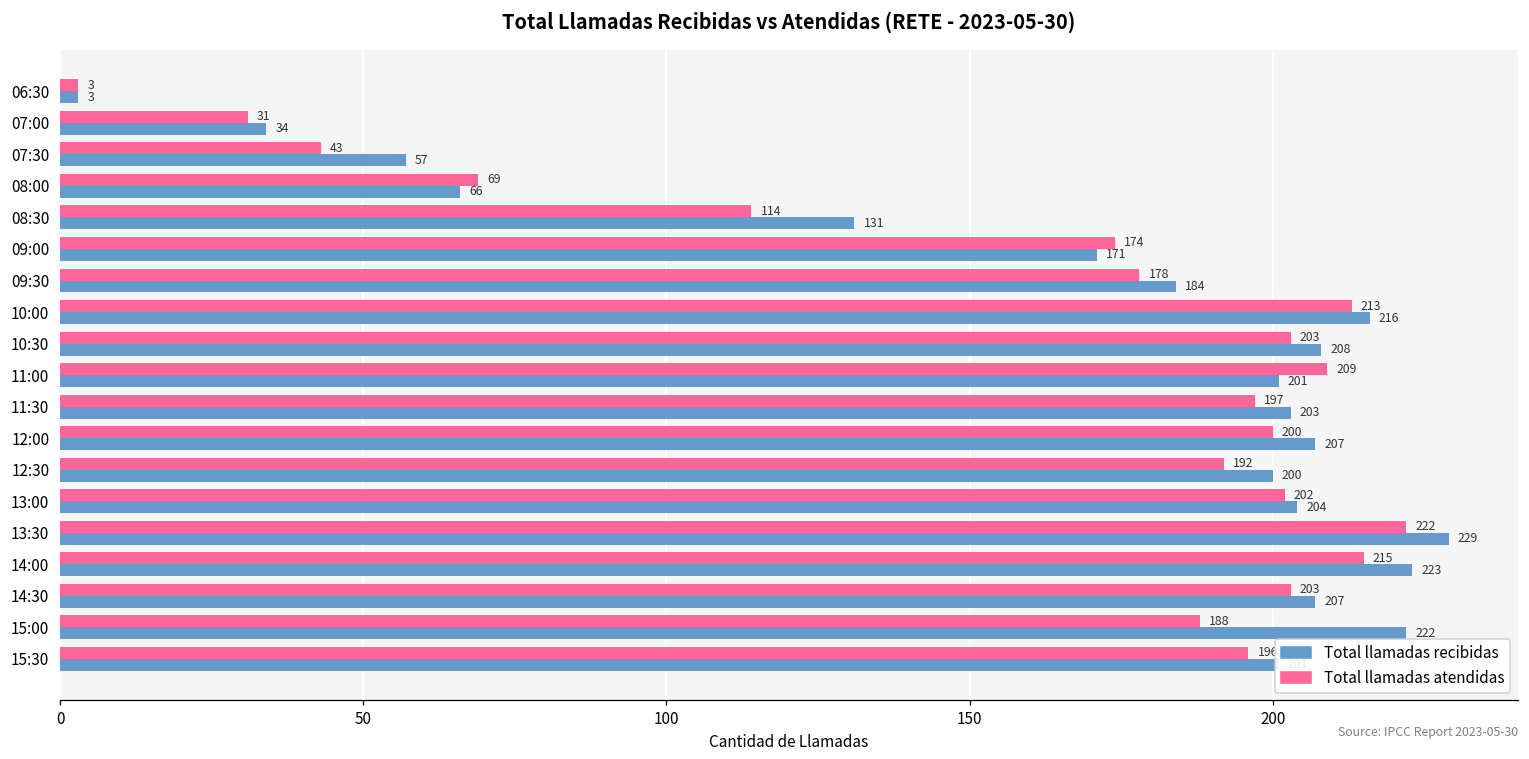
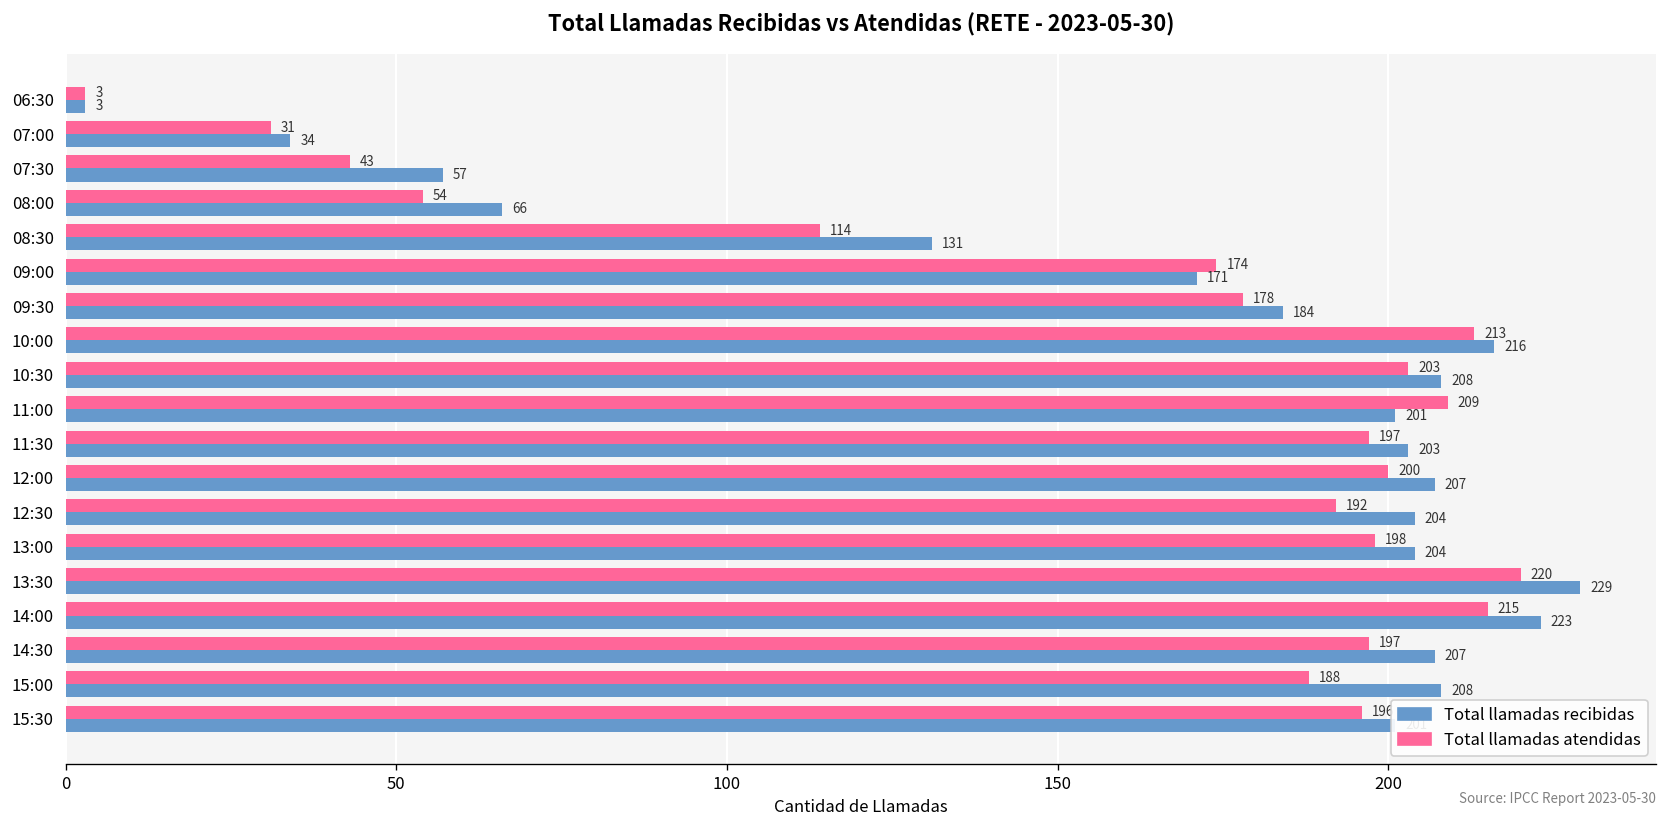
  {
    "Total llamadas recibidas": {
      "06:30": 3,
      "07:00": 34,
      "07:30": 57,
      "08:00": 66,
      "08:30": 131,
      "09:00": 171,
      "09:30": 184,
      "10:00": 216,
      "10:30": 208,
      "11:00": 201,
      "11:30": 203,
      "12:00": 207,
-     "12:30": 200,
+     "12:30": 204,
      "13:00": 204,
      "13:30": 229,
      "14:00": 223,
      "14:30": 207,
-     "15:00": 222
+     "15:00": 208
    },
    "Total llamadas atendidas": {
      "06:30": 3,
      "07:00": 31,
      "07:30": 43,
-     "08:00": 69,
+     "08:00": 54,
      "08:30": 114,
      "09:00": 174,
      "09:30": 178,
      "10:00": 213,
      "10:30": 203,
      "11:00": 209,
      "11:30": 197,
      "12:00": 200,
      "12:30": 192,
-     "13:00": 202,
-     "13:30": 222,
+     "13:00": 198,
+     "13:30": 220,
      "14:00": 215,
-     "14:30": 203,
+     "14:30": 197,
      "15:00": 188
    }
  }
